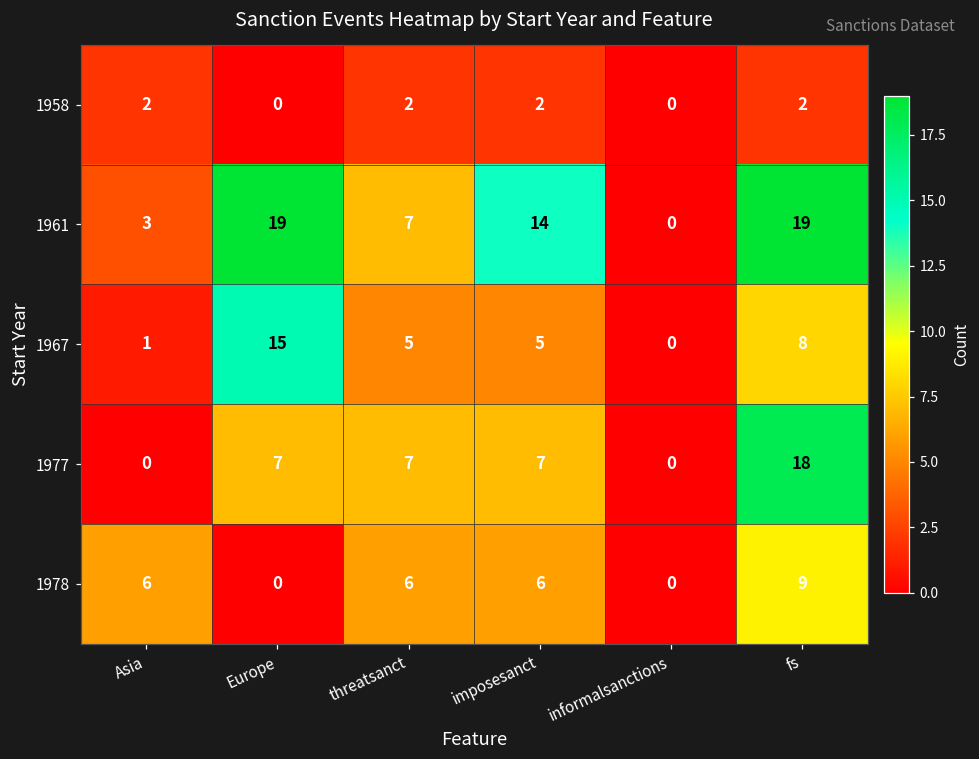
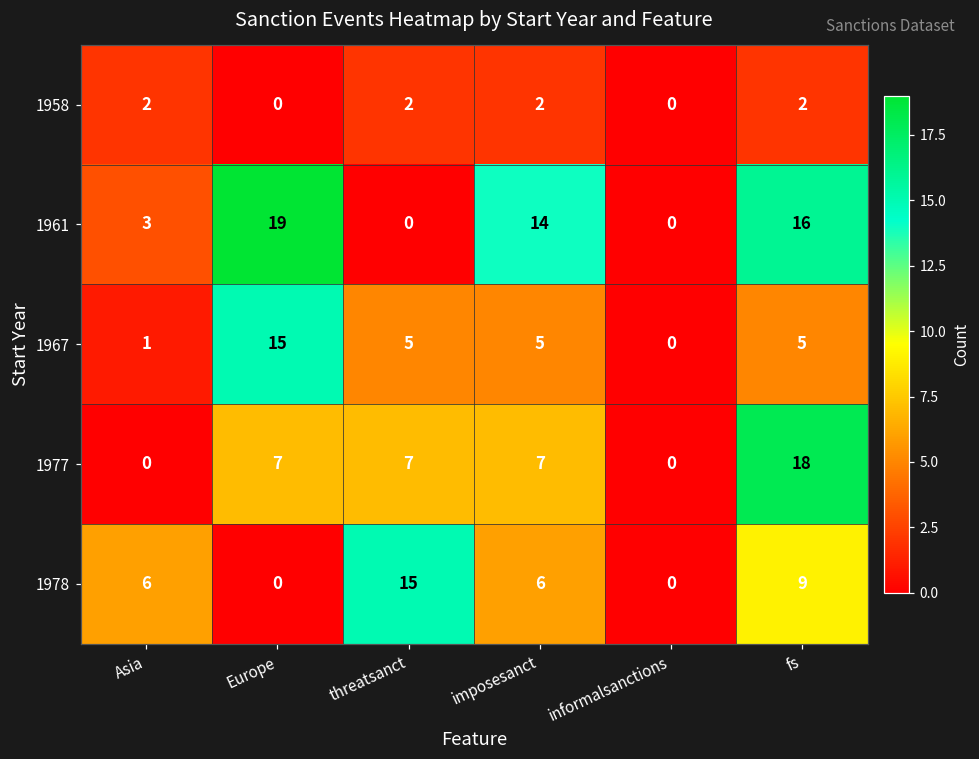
  {
    "1958": {
      "Asia": 2,
      "Europe": 0,
      "threatsanct": 2,
      "imposesanct": 2,
      "informalsanctions": 0,
      "fs": 2
    },
    "1961": {
      "Asia": 3,
      "Europe": 19,
-     "threatsanct": 7,
+     "threatsanct": 0,
      "imposesanct": 14,
      "informalsanctions": 0,
-     "fs": 19
+     "fs": 16
    },
    "1967": {
      "Asia": 1,
      "Europe": 15,
      "threatsanct": 5,
      "imposesanct": 5,
      "informalsanctions": 0,
-     "fs": 8
+     "fs": 5
    },
    "1977": {
      "Asia": 0,
      "Europe": 7,
      "threatsanct": 7,
      "imposesanct": 7,
      "informalsanctions": 0,
      "fs": 18
    },
    "1978": {
      "Asia": 6,
      "Europe": 0,
-     "threatsanct": 6,
+     "threatsanct": 15,
      "imposesanct": 6,
      "informalsanctions": 0,
      "fs": 9
    }
  }
